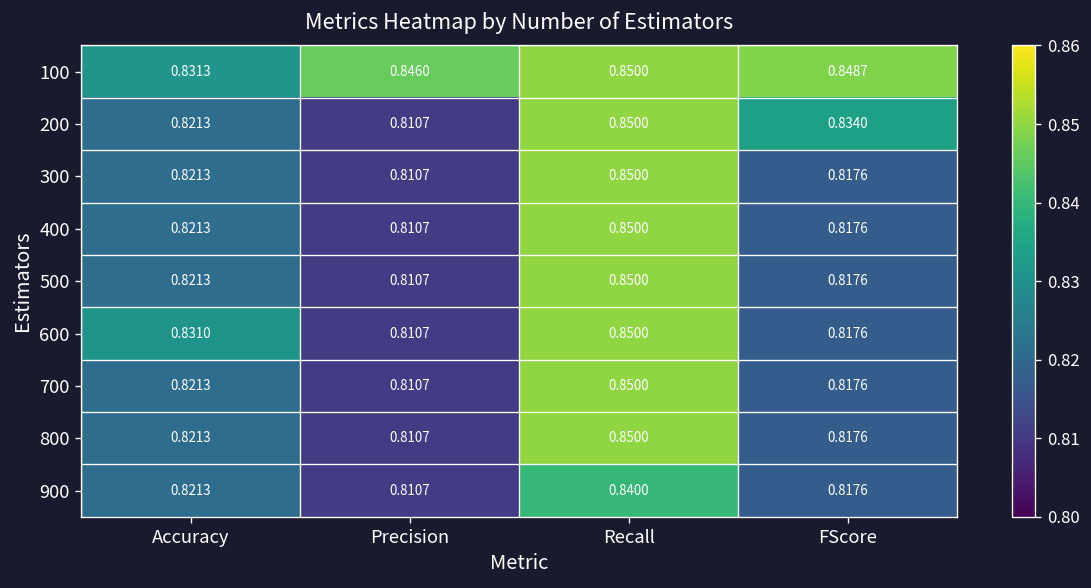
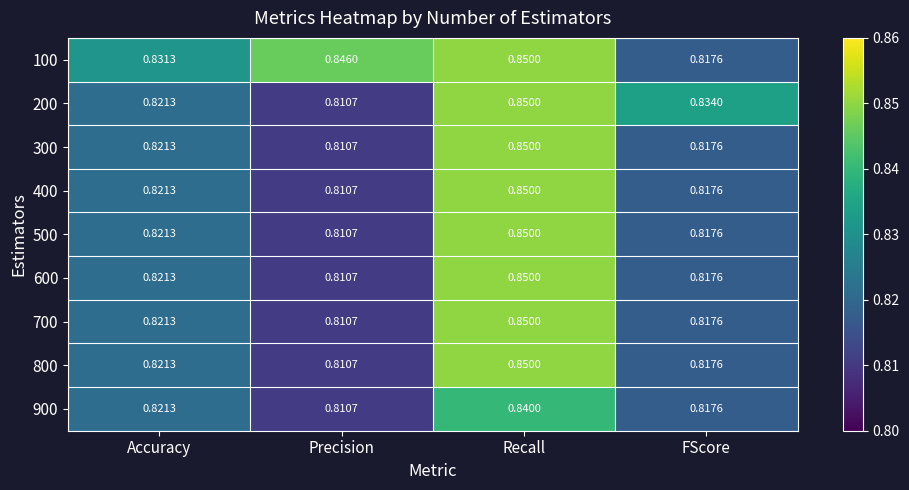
  {
    "100": {
      "Accuracy": 0.8313,
      "Precision": 0.8460,
      "Recall": 0.8500,
-     "FScore": 0.8487
+     "FScore": 0.8176
    },
    "200": {
      "Accuracy": 0.8213,
      "Precision": 0.8107,
      "Recall": 0.8500,
      "FScore": 0.8340
    },
    "300": {
      "Accuracy": 0.8213,
      "Precision": 0.8107,
      "Recall": 0.8500,
      "FScore": 0.8176
    },
    "400": {
      "Accuracy": 0.8213,
      "Precision": 0.8107,
      "Recall": 0.8500,
      "FScore": 0.8176
    },
    "500": {
      "Accuracy": 0.8213,
      "Precision": 0.8107,
      "Recall": 0.8500,
      "FScore": 0.8176
    },
    "600": {
-     "Accuracy": 0.8310,
+     "Accuracy": 0.8213,
      "Precision": 0.8107,
      "Recall": 0.8500,
      "FScore": 0.8176
    },
    "700": {
      "Accuracy": 0.8213,
      "Precision": 0.8107,
      "Recall": 0.8500,
      "FScore": 0.8176
    },
    "800": {
      "Accuracy": 0.8213,
      "Precision": 0.8107,
      "Recall": 0.8500,
      "FScore": 0.8176
    },
    "900": {
      "Accuracy": 0.8213,
      "Precision": 0.8107,
      "Recall": 0.8400,
      "FScore": 0.8176
    }
  }
